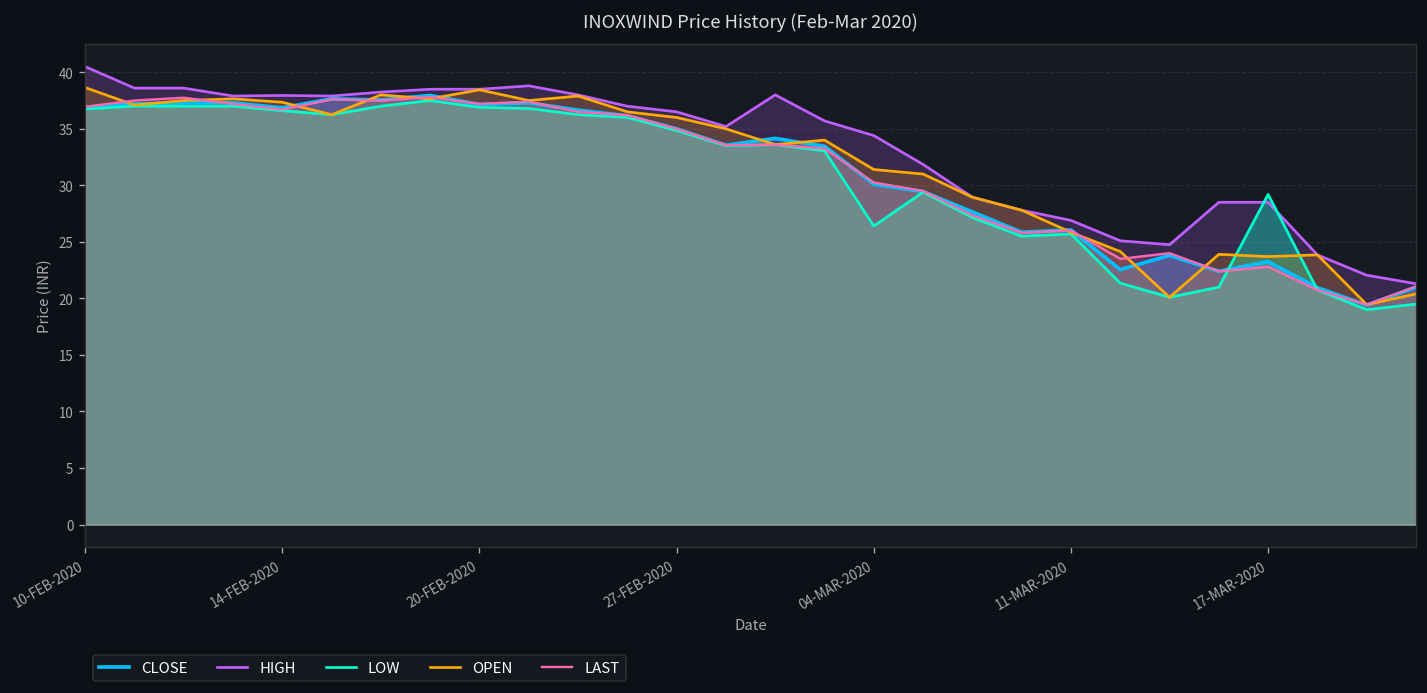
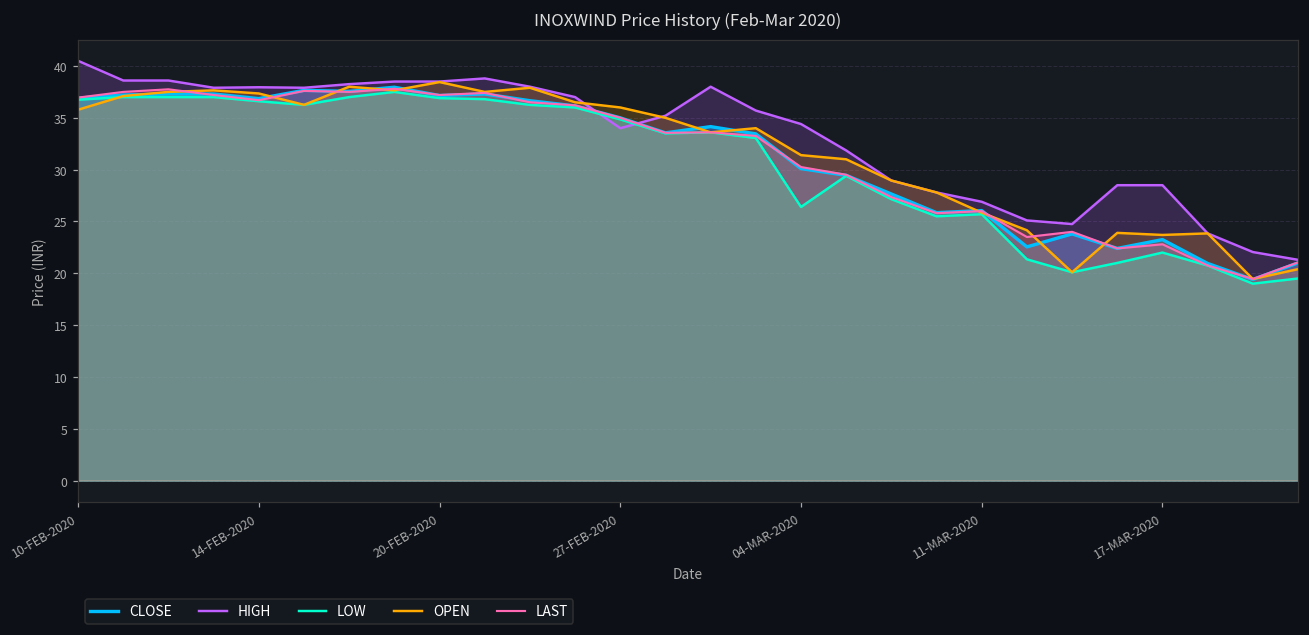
  {
    "CLOSE": {
      "17-MAR-2020": 23
    },
    "HIGH": {
      "10-FEB-2020": 41,
      "14-FEB-2020": 38,
-     "27-FEB-2020": 37,
+     "27-FEB-2020": 34,
      "04-MAR-2020": 34,
      "11-MAR-2020": 27,
      "17-MAR-2020": 29
    },
    "LOW": {
      "04-MAR-2020": 26,
-     "17-MAR-2020": 29
+     "17-MAR-2020": 22
    },
    "OPEN": {
-     "10-FEB-2020": 39,
+     "10-FEB-2020": 36,
      "14-FEB-2020": 37,
      "27-FEB-2020": 36,
      "04-MAR-2020": 31,
      "17-MAR-2020": 24
    },
    "LAST": {
      "17-MAR-2020": 23
    }
  }
